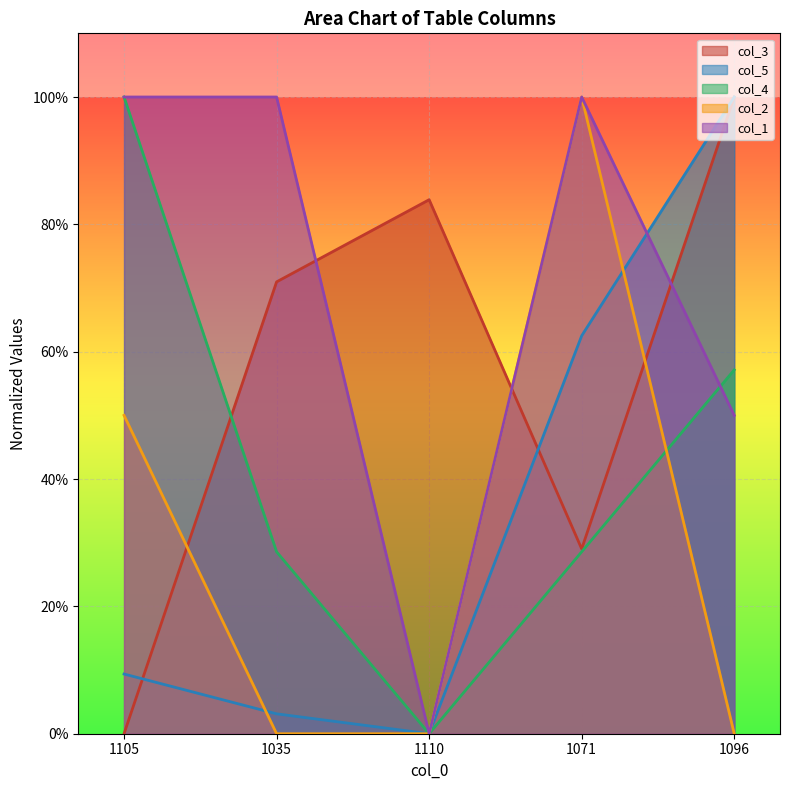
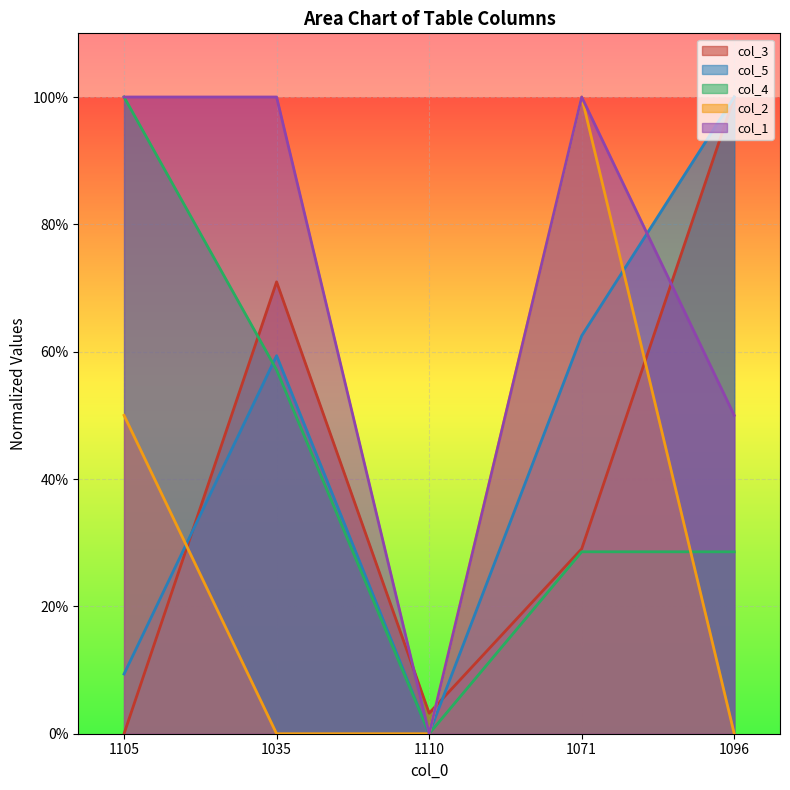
  {
    "col_3": {
      "1105": "0%",
      "1035": "71%",
-     "1110": "84%",
+     "1110": "3%",
      "1071": "29%"
    },
    "col_5": {
      "1105": "9%",
-     "1035": "3%",
+     "1035": "59%",
      "1071": "62%"
    },
    "col_4": {
-     "1035": "29%",
+     "1035": "57%",
      "1071": "29%",
-     "1096": "57%"
+     "1096": "29%"
    },
    "col_2": {
      "1105": "50%",
      "1035": "0%",
      "1096": "0%"
    },
    "col_1": {
      "1035": "100%",
      "1096": "50%"
    }
  }
